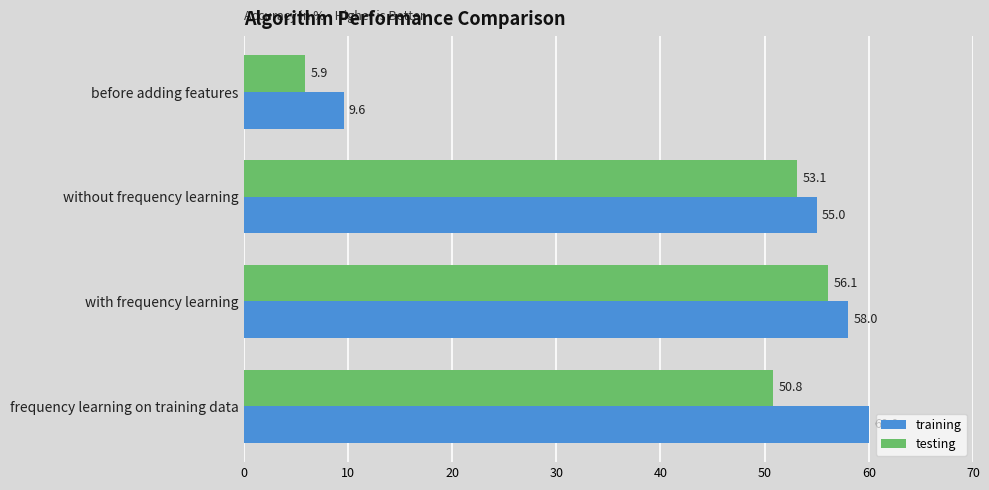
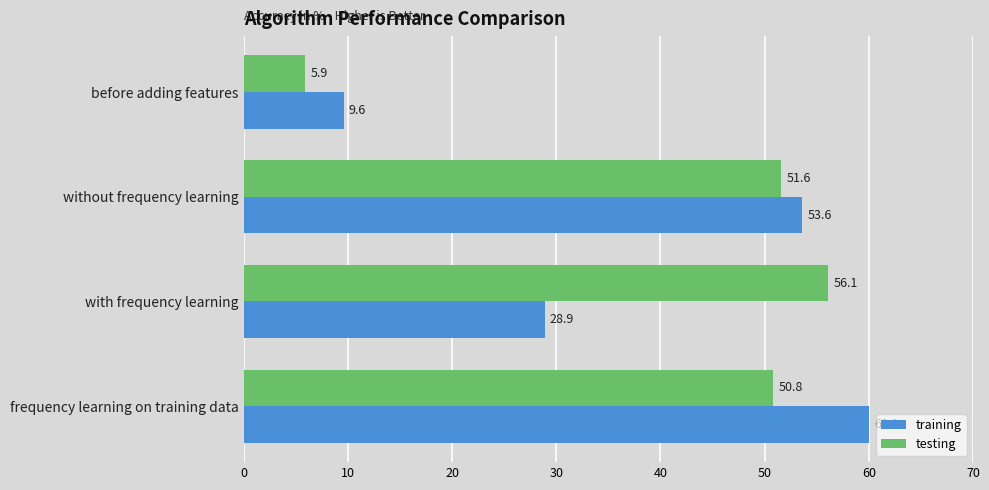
  {
    "training": {
      "before adding features": 9.6,
-     "without frequency learning": 55.0,
-     "with frequency learning": 58.0
+     "without frequency learning": 53.6,
+     "with frequency learning": 28.9
    },
    "testing": {
      "before adding features": 5.9,
-     "without frequency learning": 53.1,
+     "without frequency learning": 51.6,
      "with frequency learning": 56.1,
      "frequency learning on training data": 50.8
    }
  }
